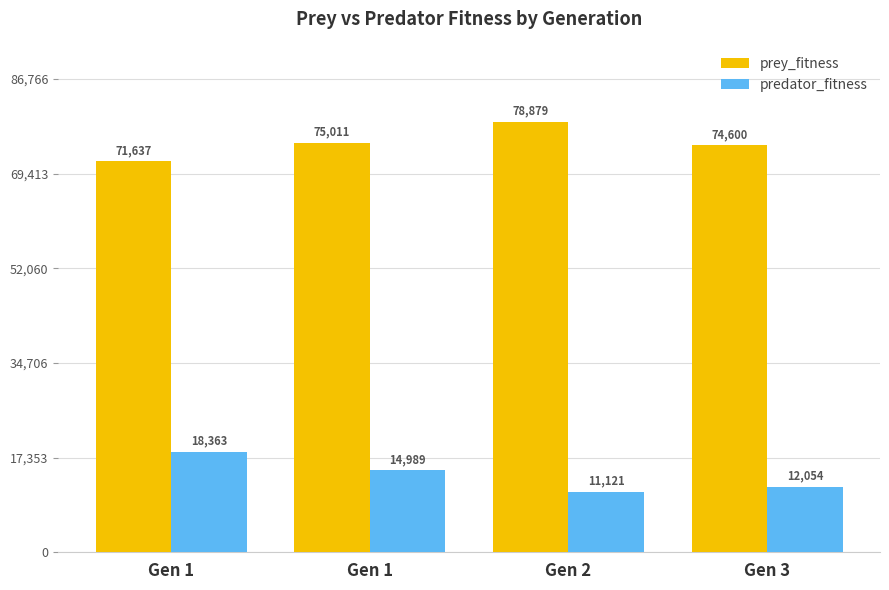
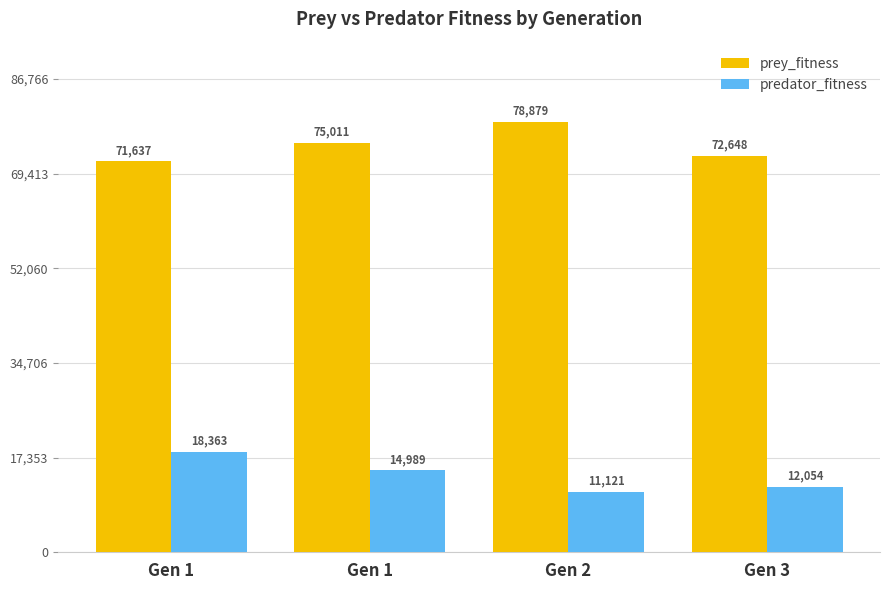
  {
    "prey_fitness": {
      "Gen 2": "78,879",
-     "Gen 3": "74,600"
+     "Gen 3": "72,648"
    },
    "predator_fitness": {
      "Gen 2": "11,121",
      "Gen 3": "12,054"
    }
  }
